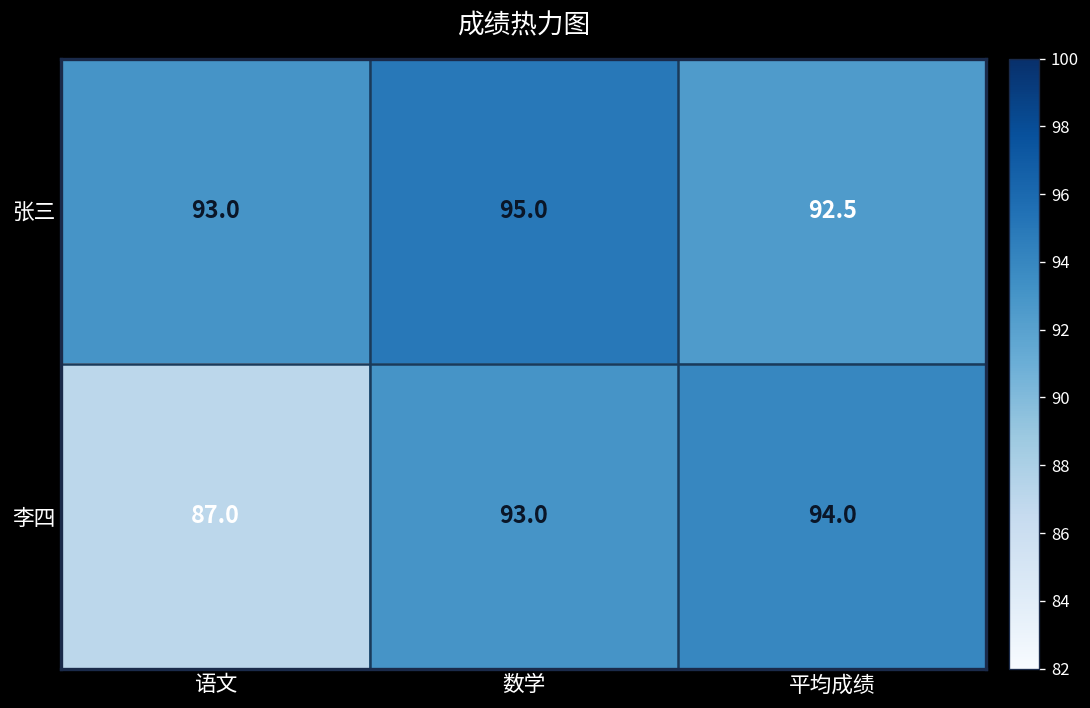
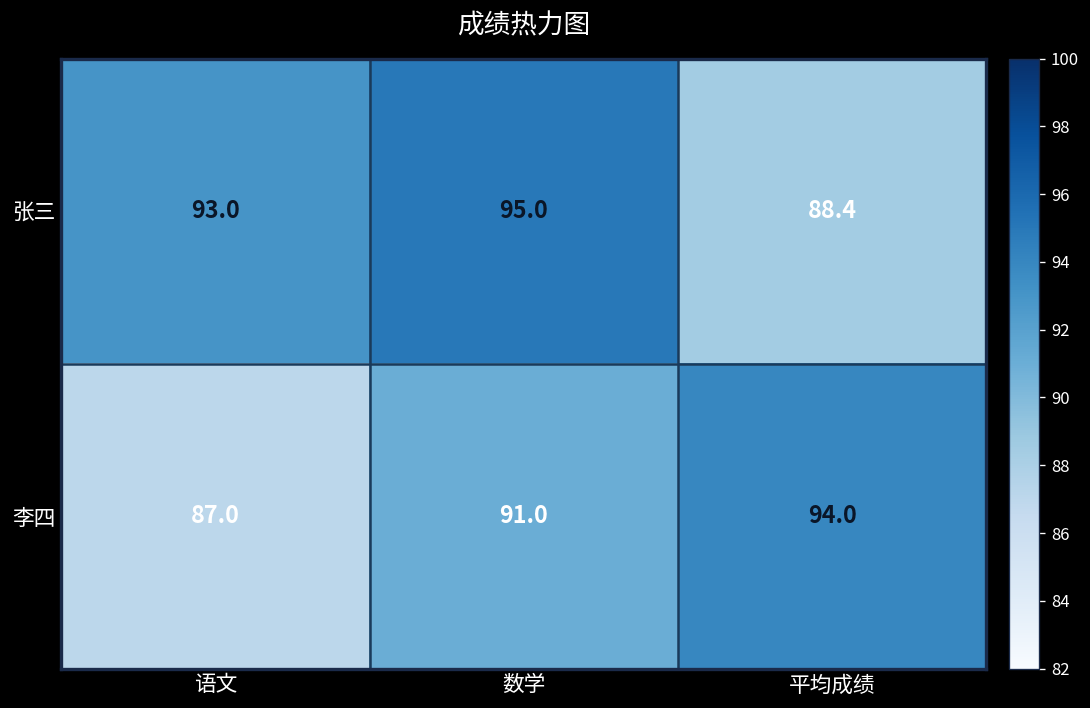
  {
    "张三": {
      "语文": 93.0,
      "数学": 95.0,
-     "平均成绩": 92.5
+     "平均成绩": 88.4
    },
    "李四": {
      "语文": 87.0,
-     "数学": 93.0,
+     "数学": 91.0,
      "平均成绩": 94.0
    }
  }
